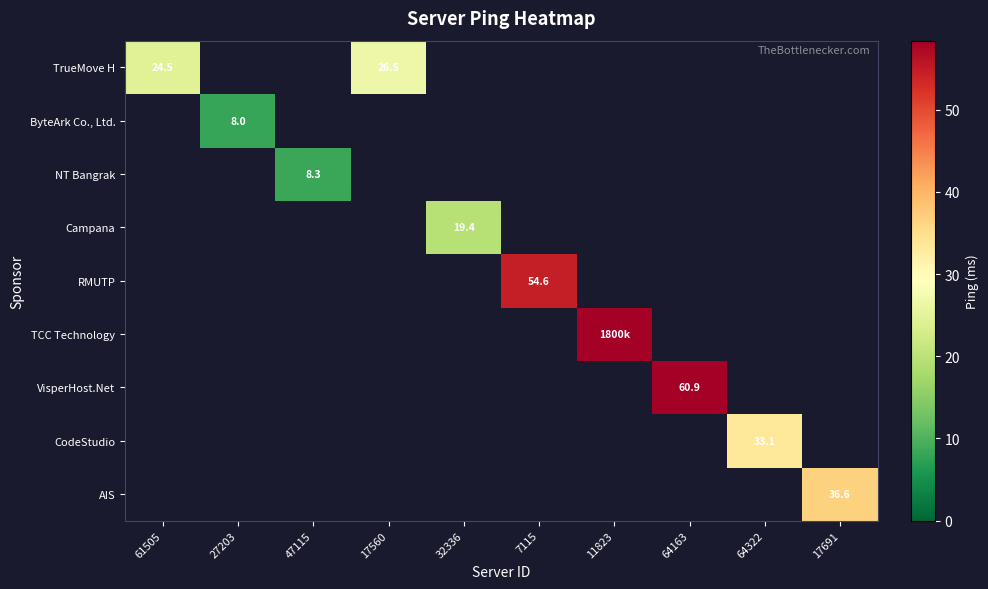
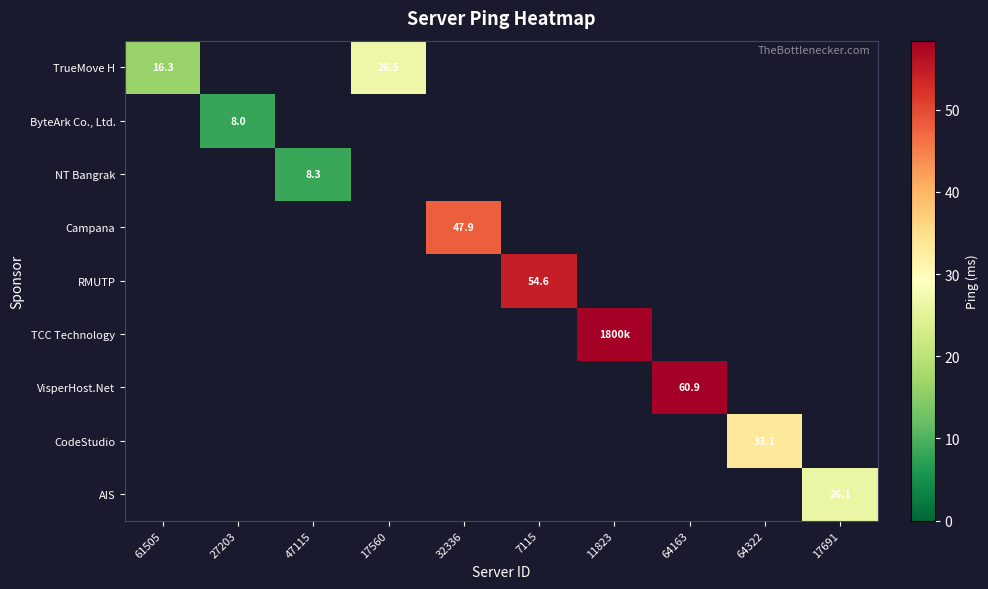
  {
    "TrueMove H": {
-     "61505": "24.5",
+     "61505": "16.3",
      "17560": "26.5"
    },
    "ByteArk Co., Ltd.": {
      "27203": "8.0"
    },
    "NT Bangrak": {
      "47115": "8.3"
    },
    "Campana": {
-     "32336": "19.4"
+     "32336": "47.9"
    },
    "RMUTP": {
      "7115": "54.6"
    },
    "TCC Technology": {
      "11823": "1800k"
    },
    "VisperHost.Net": {
      "64163": "60.9"
    },
    "CodeStudio": {
      "64322": "33.1"
    },
    "AIS": {
-     "17691": "36.6"
+     "17691": "26.1"
    }
  }
